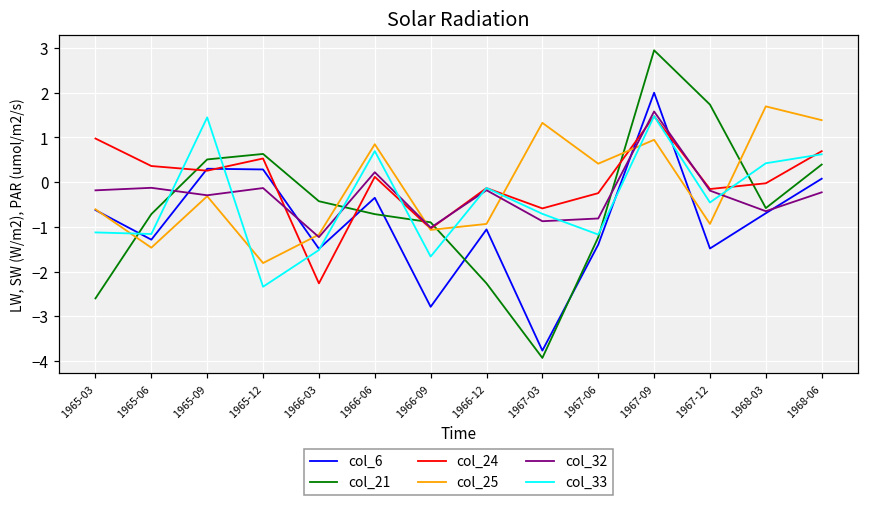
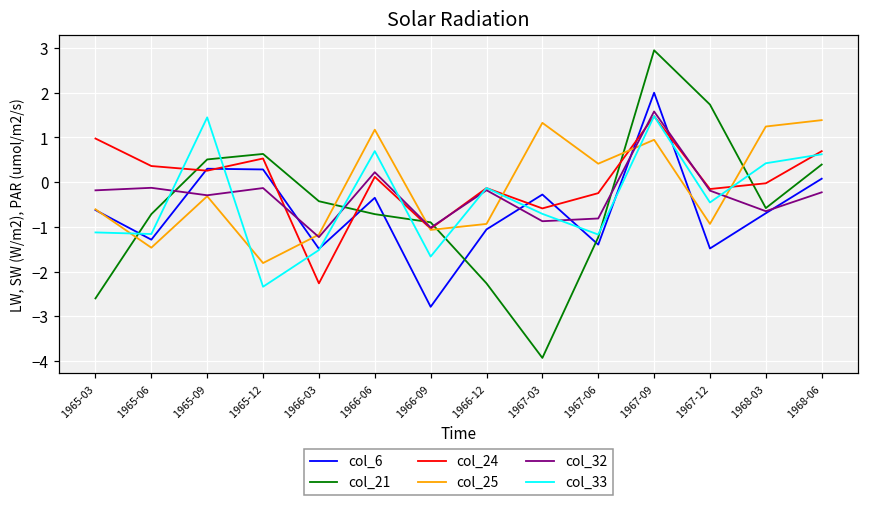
  {
    "col_6": {
      "1965-06": -1.3,
      "1965-12": 0.3,
      "1966-06": -0.3,
      "1966-09": -2.8,
      "1966-12": -1.1,
-     "1967-03": -3.8,
+     "1967-03": -0.3,
      "1967-06": -1.4,
      "1967-09": 2.0,
      "1967-12": -1.5,
      "1968-06": 0.1
    },
    "col_21": {
      "1965-03": -2.6,
      "1965-06": -0.7,
      "1965-09": 0.5,
      "1965-12": 0.6,
      "1966-03": -0.4,
      "1966-06": -0.7,
      "1966-09": -0.9,
      "1966-12": -2.3,
      "1967-03": -3.9,
      "1967-09": 2.9,
      "1967-12": 1.7,
      "1968-03": -0.6,
      "1968-06": 0.4
    },
    "col_24": {
      "1965-03": 1.0,
      "1965-06": 0.4,
      "1965-12": 0.5,
      "1966-03": -2.3,
      "1966-06": 0.1,
      "1967-03": -0.6,
      "1967-06": -0.2,
      "1968-03": 0.0,
      "1968-06": 0.7
    },
    "col_25": {
      "1965-06": -1.5,
      "1965-12": -1.8,
-     "1966-06": 0.8,
+     "1966-06": 1.2,
      "1966-12": -0.9,
      "1967-03": 1.3,
      "1967-06": 0.4,
      "1967-09": 0.9,
      "1967-12": -0.9,
-     "1968-03": 1.7,
+     "1968-03": 1.2,
      "1968-06": 1.4
    },
    "col_32": {
      "1965-03": -0.2,
      "1965-06": -0.1,
      "1965-12": -0.1,
      "1966-06": 0.2,
      "1967-03": -0.9,
      "1967-06": -0.8,
      "1967-09": 1.6,
      "1968-06": -0.2
    },
    "col_33": {
      "1965-03": -1.1,
      "1965-06": -1.2,
      "1965-09": 1.4,
      "1965-12": -2.3,
      "1966-06": 0.7,
      "1966-09": -1.7,
      "1967-03": -0.7,
      "1967-12": -0.5,
      "1968-03": 0.4,
      "1968-06": 0.6
    }
  }
